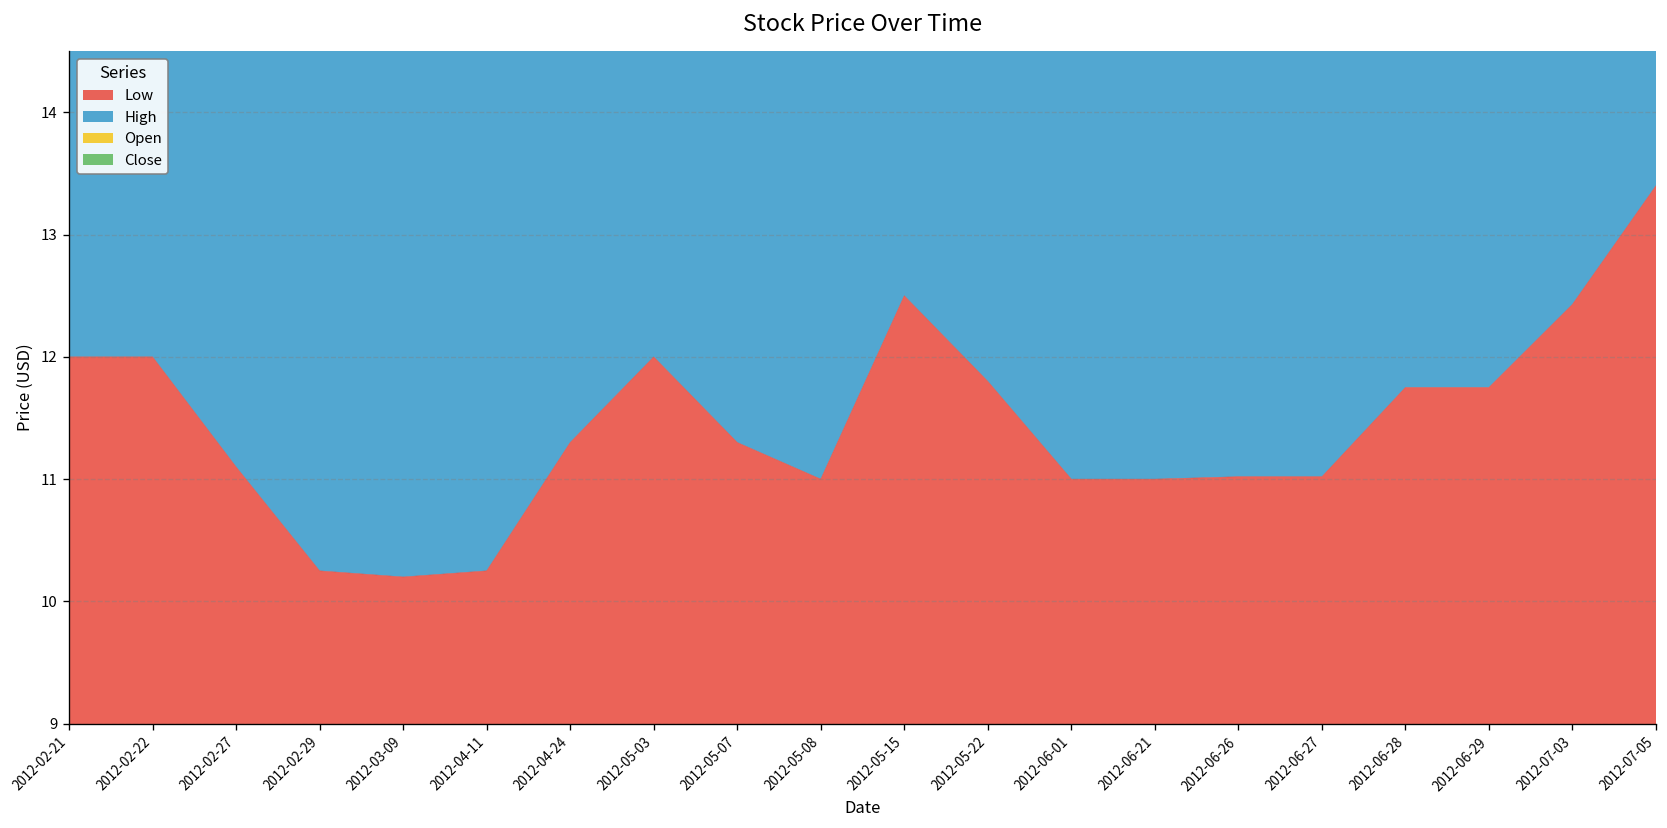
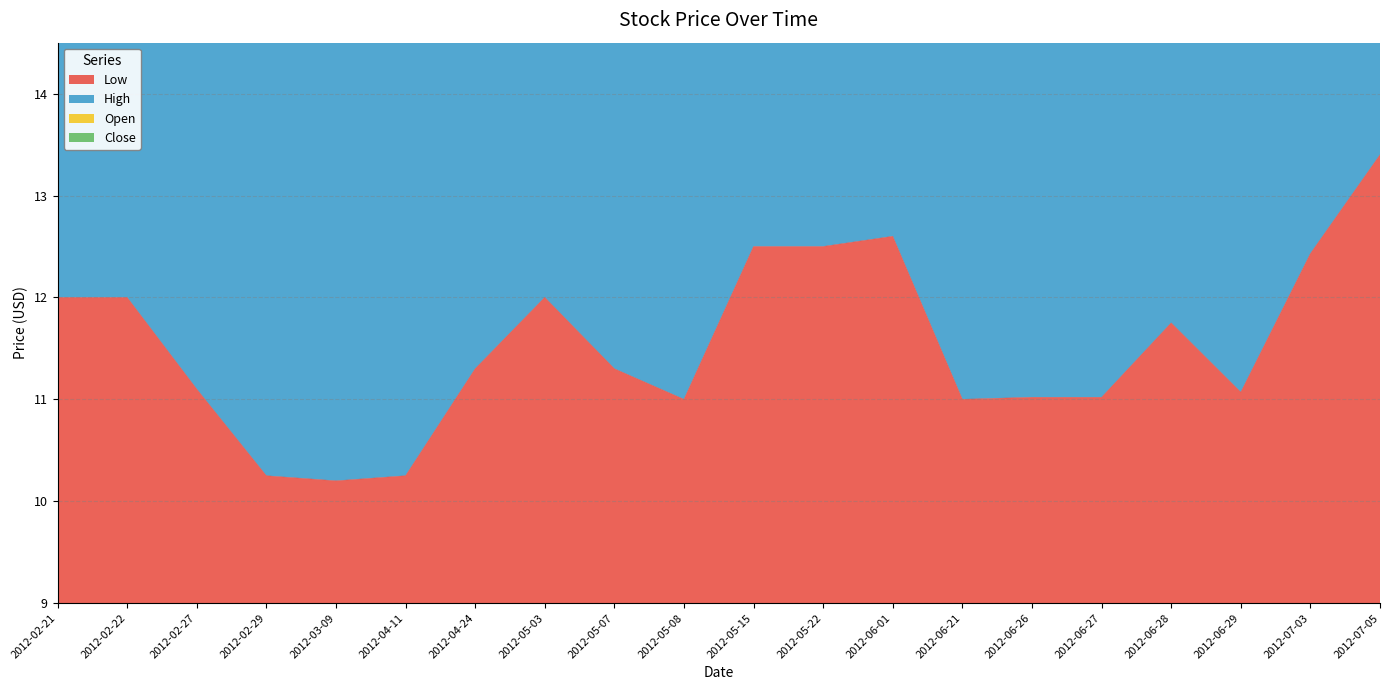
  {
    "Low": {
      "2012-02-21": 12.00,
      "2012-02-22": 12.00,
      "2012-02-27": 11.10,
      "2012-02-29": 10.25,
      "2012-03-09": 10.20,
      "2012-04-11": 10.25,
      "2012-04-24": 11.30,
      "2012-05-03": 12.00,
      "2012-05-07": 11.30,
      "2012-05-08": 11.00,
      "2012-05-15": 12.50,
-     "2012-05-22": 11.8,
-     "2012-06-01": 11.0,
+     "2012-05-22": 12.5,
+     "2012-06-01": 12.6,
      "2012-06-21": 11.00,
      "2012-06-26": 11.02,
      "2012-06-27": 11.02,
      "2012-06-28": 11.75,
-     "2012-06-29": 11.75,
+     "2012-06-29": 11.07,
      "2012-07-03": 12.43,
      "2012-07-05": 13.40
    }
  }
